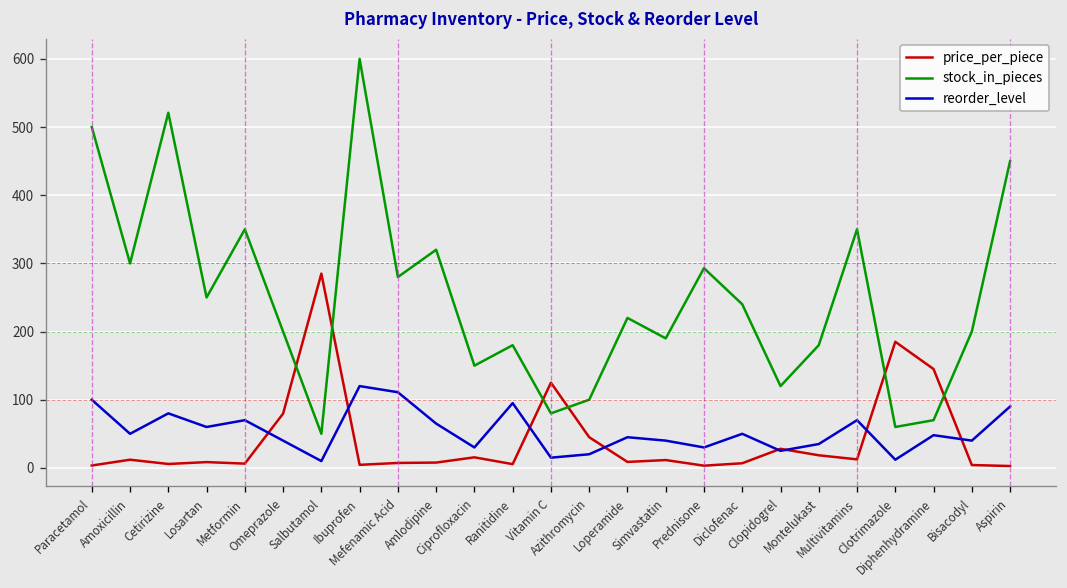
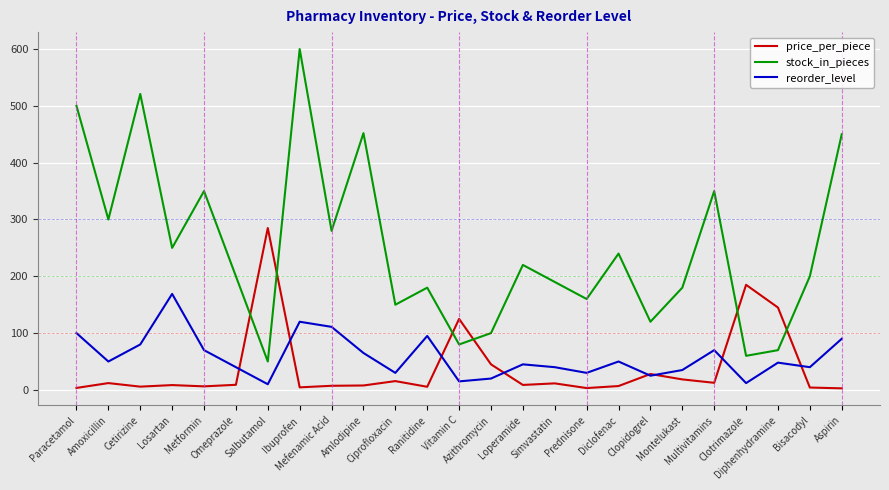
  {
    "price_per_piece": {
      "Paracetamol": 0,
      "Amoxicillin": 10,
      "Cetirizine": 10,
      "Losartan": 10,
      "Metformin": 10,
-     "Omeprazole": 80,
+     "Omeprazole": 10,
      "Salbutamol": 290,
      "Ibuprofen": 0,
      "Mefenamic Acid": 10,
      "Amlodipine": 10,
      "Ciprofloxacin": 20,
      "Ranitidine": 10,
      "Vitamin C": 130,
      "Azithromycin": 50,
      "Loperamide": 10,
      "Simvastatin": 10,
      "Prednisone": 0,
      "Diclofenac": 10,
      "Montelukast": 20,
      "Multivitamins": 10,
      "Clotrimazole": 190,
      "Diphenhydramine": 150,
      "Bisacodyl": 0,
      "Aspirin": 0
    },
    "stock_in_pieces": {
      "Paracetamol": 500,
      "Amoxicillin": 300,
      "Cetirizine": 520,
      "Losartan": 250,
      "Metformin": 350,
      "Omeprazole": 200,
      "Salbutamol": 50,
      "Ibuprofen": 600,
      "Mefenamic Acid": 280,
-     "Amlodipine": 320,
+     "Amlodipine": 450,
      "Ciprofloxacin": 150,
      "Ranitidine": 180,
      "Vitamin C": 80,
      "Azithromycin": 100,
      "Loperamide": 220,
      "Simvastatin": 190,
-     "Prednisone": 290,
+     "Prednisone": 160,
      "Diclofenac": 240,
      "Clopidogrel": 120,
      "Montelukast": 180,
      "Multivitamins": 350,
      "Clotrimazole": 60,
      "Diphenhydramine": 70,
      "Bisacodyl": 200,
      "Aspirin": 450
    },
    "reorder_level": {
      "Paracetamol": 100,
      "Amoxicillin": 50,
      "Cetirizine": 80,
-     "Losartan": 60,
+     "Losartan": 170,
      "Metformin": 70,
      "Omeprazole": 40,
      "Salbutamol": 10,
      "Ibuprofen": 120,
      "Mefenamic Acid": 110,
      "Amlodipine": 70,
      "Ciprofloxacin": 30,
      "Ranitidine": 100,
      "Vitamin C": 20,
      "Azithromycin": 20,
      "Loperamide": 50,
      "Simvastatin": 40,
      "Prednisone": 30,
      "Diclofenac": 50,
      "Montelukast": 40,
      "Multivitamins": 70,
      "Clotrimazole": 10,
      "Diphenhydramine": 50,
      "Bisacodyl": 40,
      "Aspirin": 90
    }
  }
